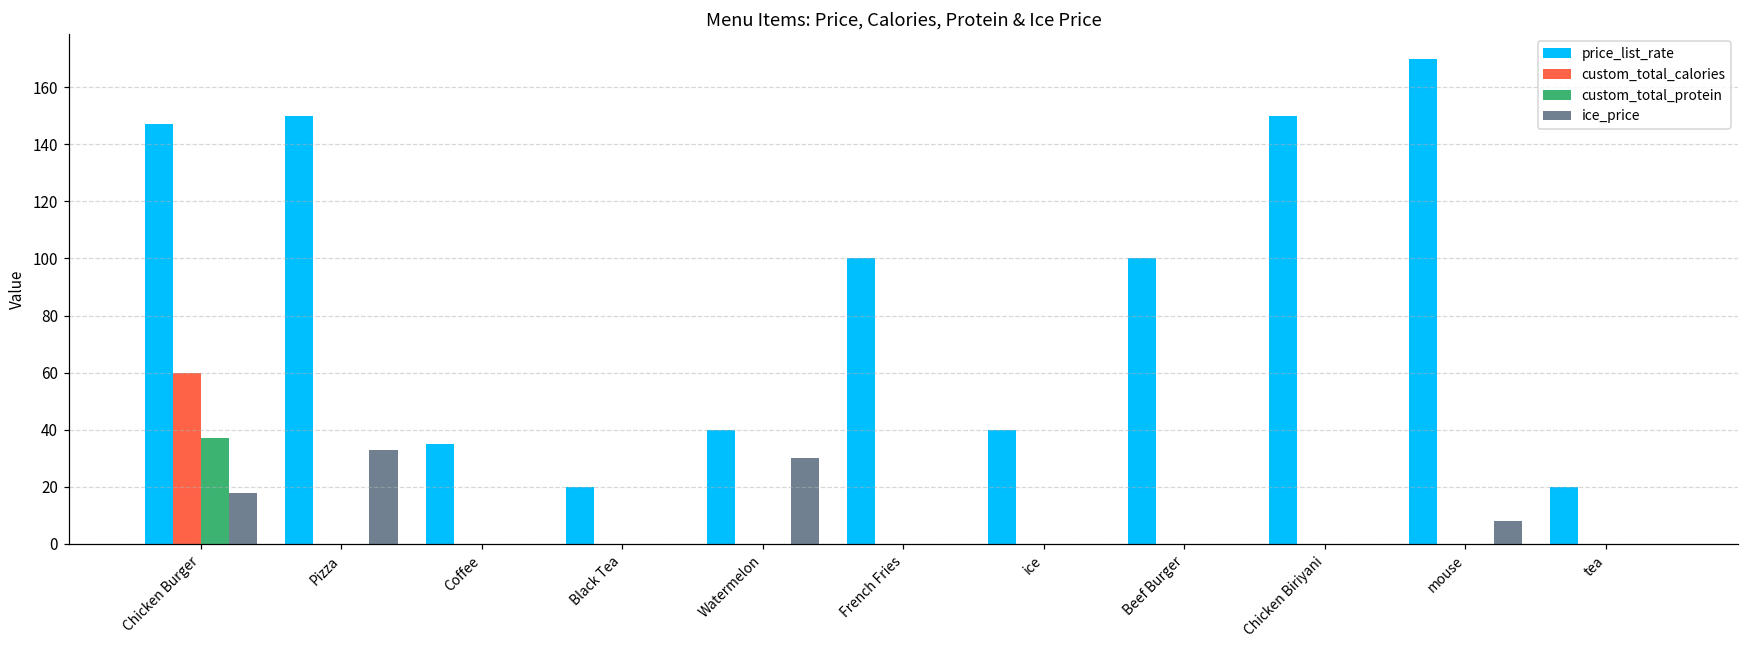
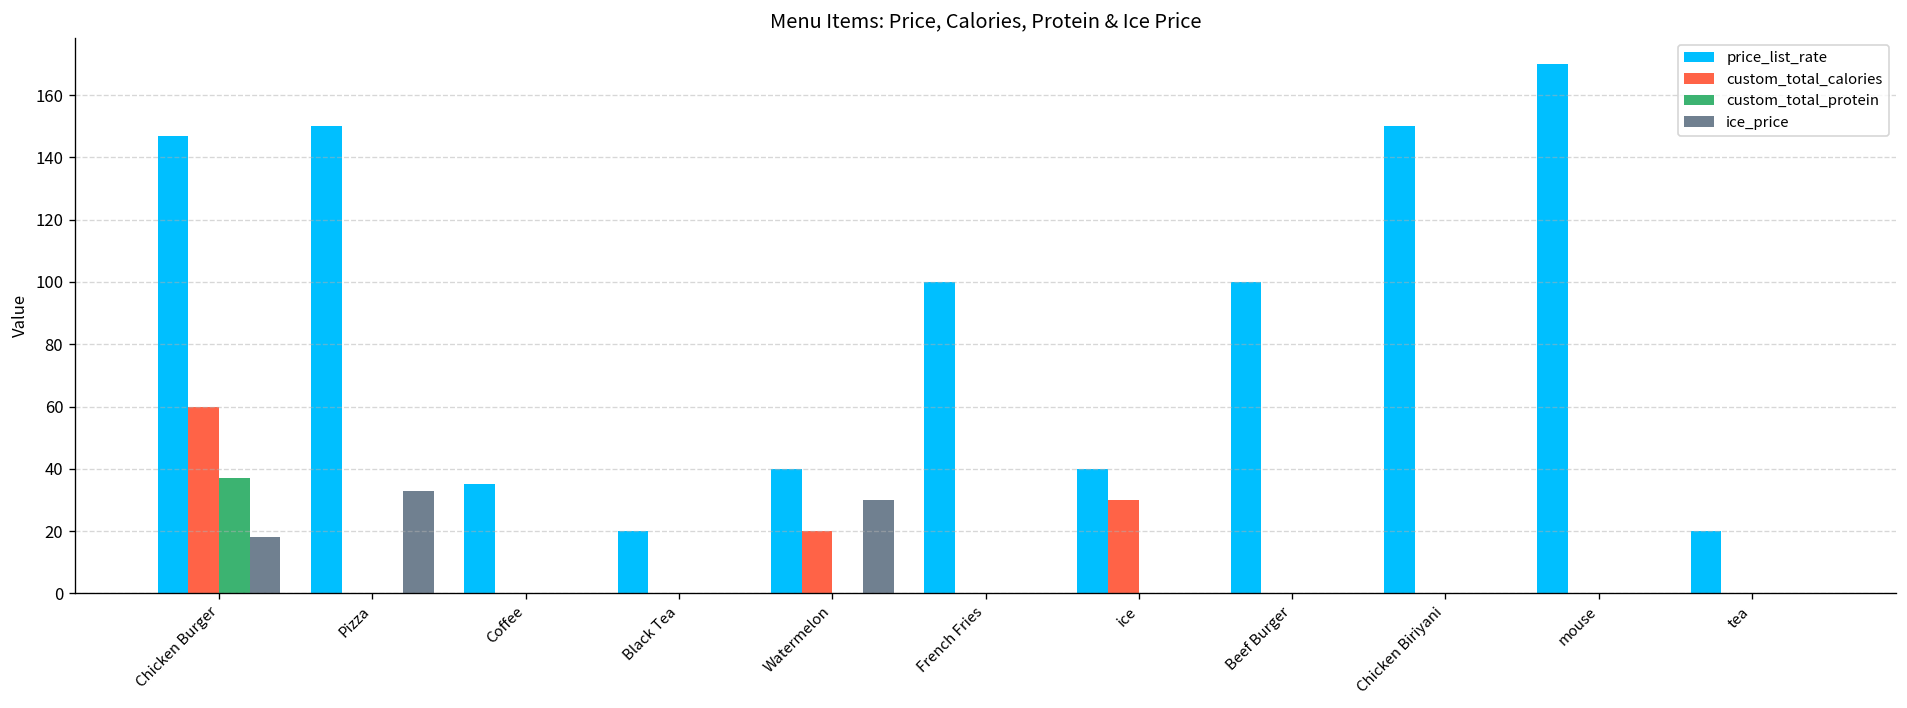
  {
    "price_list_rate": {
      "Chicken Burger": 147,
      "Pizza": 150,
      "Coffee": 35,
      "Black Tea": 20,
      "Watermelon": 40,
      "French Fries": 100,
      "ice": 40,
      "Beef Burger": 100,
      "Chicken Biriyani": 150,
      "mouse": 170,
      "tea": 20
    },
    "custom_total_calories": {
      "Chicken Burger": 60,
      "Pizza": 0,
      "Coffee": 0,
      "Black Tea": 0,
-     "Watermelon": 0,
+     "Watermelon": 20,
      "French Fries": 0,
-     "ice": 0,
+     "ice": 30,
      "Beef Burger": 0,
      "Chicken Biriyani": 0,
      "mouse": 0,
      "tea": 0
    },
    "custom_total_protein": {
      "Chicken Burger": 37,
      "Pizza": 0,
      "Coffee": 0,
      "Black Tea": 0,
      "Watermelon": 0,
      "French Fries": 0,
      "ice": 0,
      "Beef Burger": 0,
      "Chicken Biriyani": 0,
      "mouse": 0,
      "tea": 0
    },
    "ice_price": {
      "Chicken Burger": 18,
      "Pizza": 33,
      "Coffee": 0,
      "Black Tea": 0,
      "Watermelon": 30,
      "French Fries": 0,
      "ice": 0,
      "Beef Burger": 0,
      "Chicken Biriyani": 0,
-     "mouse": 8,
+     "mouse": 0,
      "tea": 0
    }
  }
